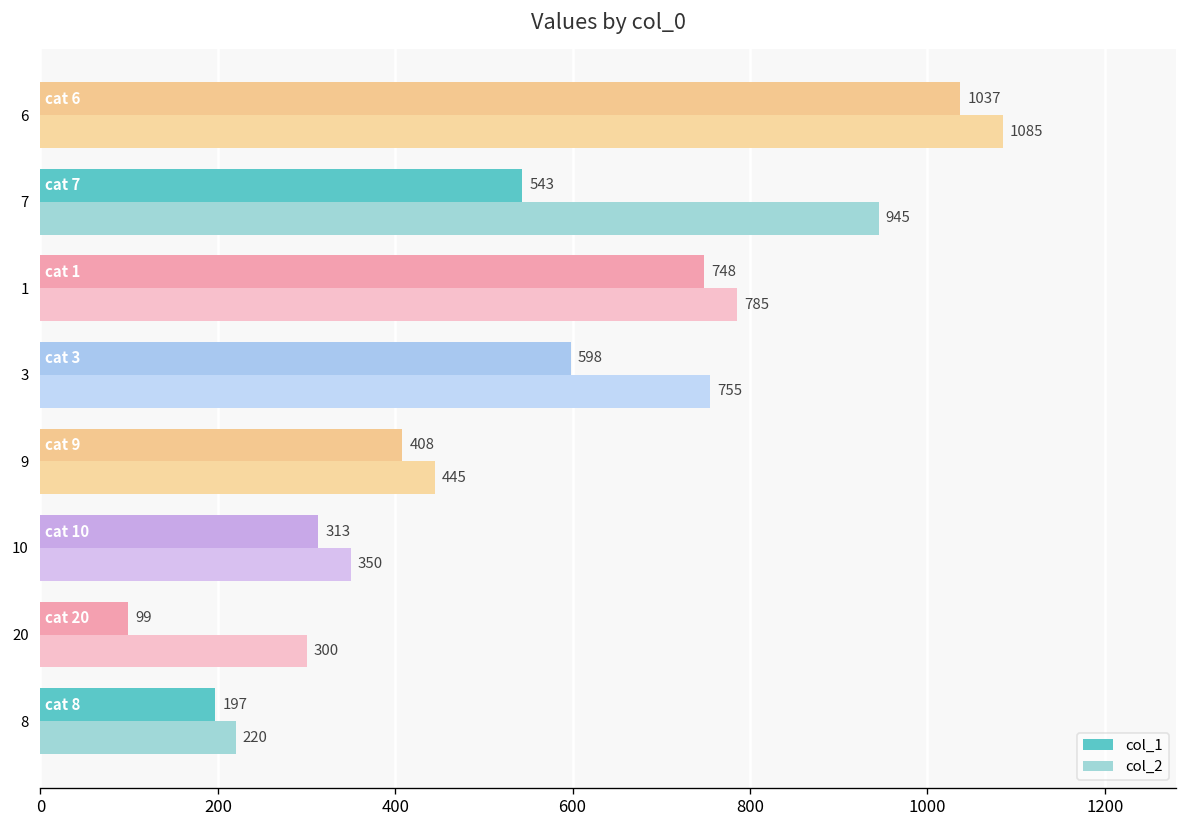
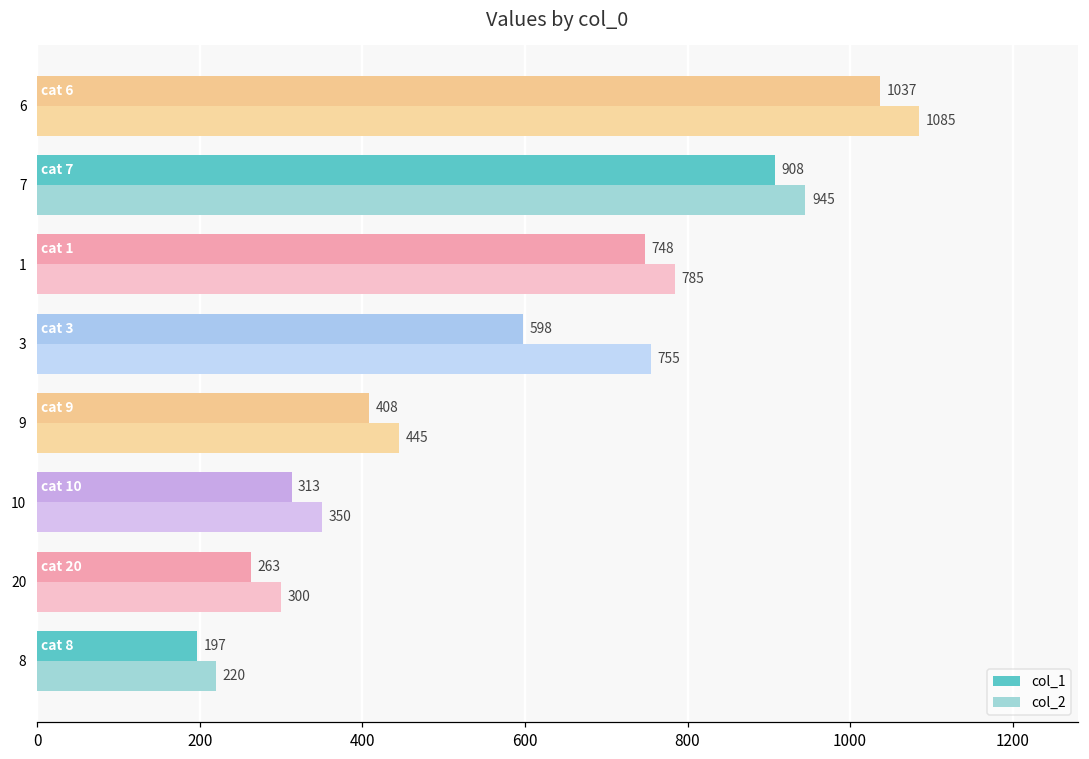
  {
    "col_1": {
      "6": 1037,
-     "7": 543,
+     "7": 908,
      "1": 748,
      "3": 598,
      "9": 408,
      "10": 313,
-     "20": 99,
+     "20": 263,
      "8": 197
    },
    "col_2": {
      "6": 1085,
      "7": 945,
      "1": 785,
      "3": 755,
      "9": 445,
      "10": 350,
      "20": 300,
      "8": 220
    }
  }
